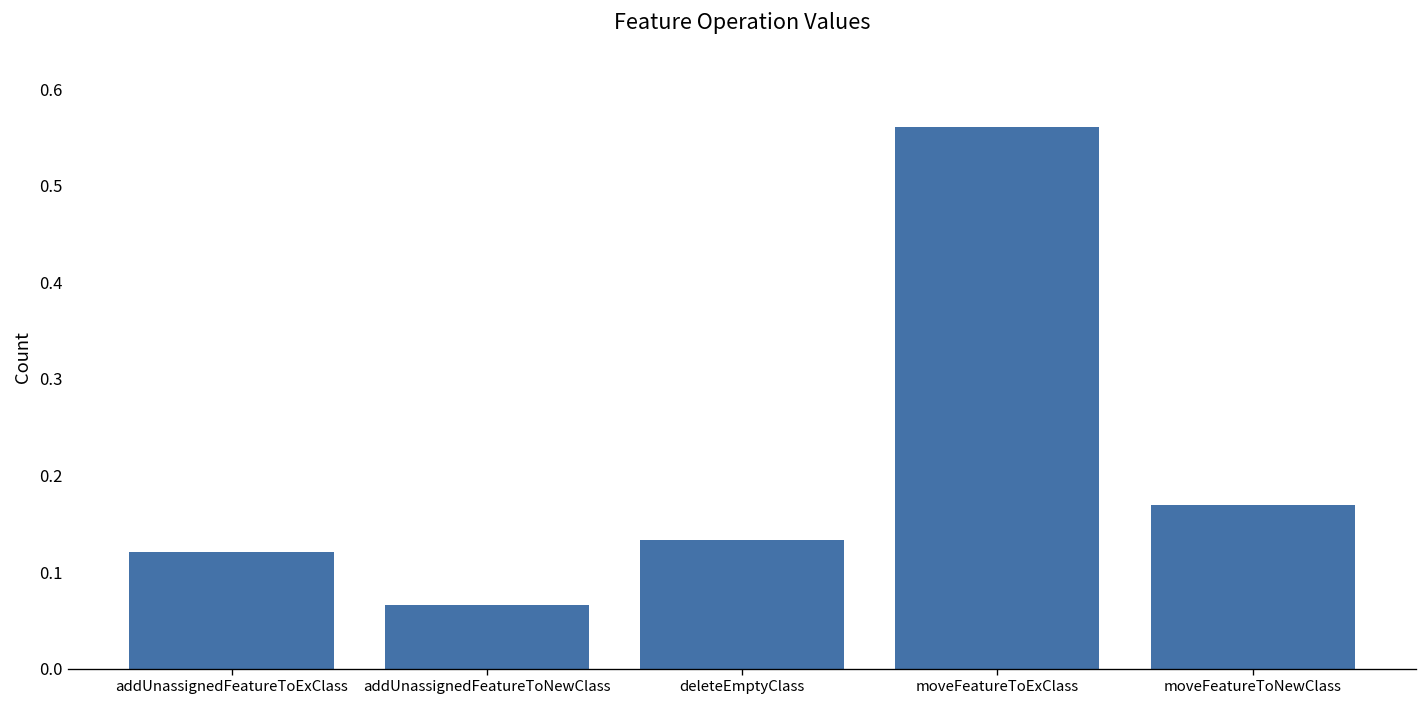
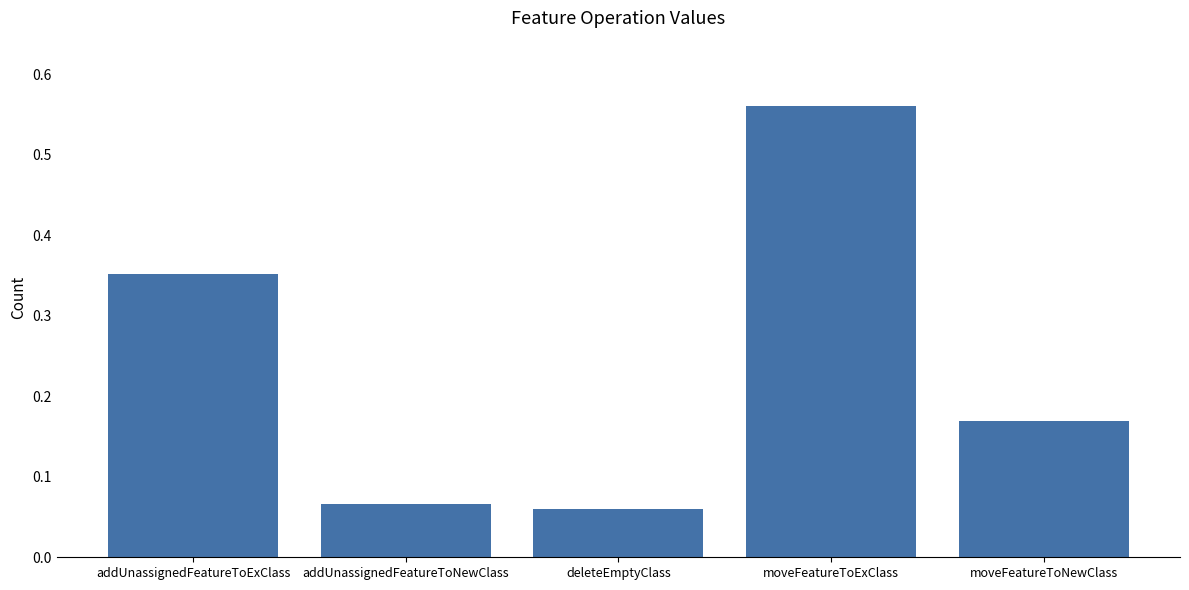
  {
-   "addUnassignedFeatureToExClass": 0.12,
+   "addUnassignedFeatureToExClass": 0.35,
    "addUnassignedFeatureToNewClass": 0.07,
-   "deleteEmptyClass": 0.13,
+   "deleteEmptyClass": 0.06,
    "moveFeatureToExClass": 0.56,
    "moveFeatureToNewClass": 0.17
  }
